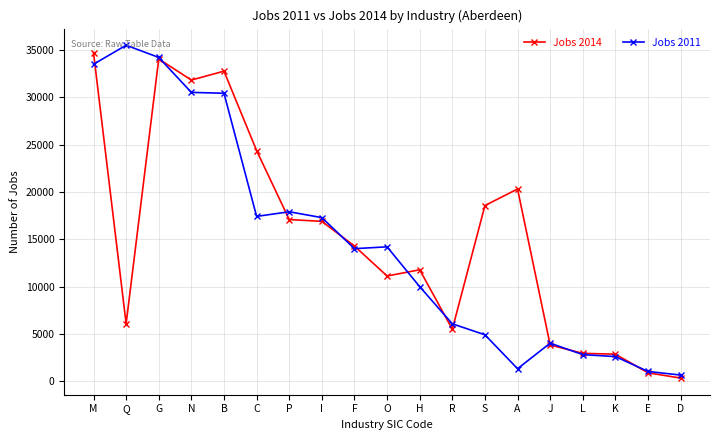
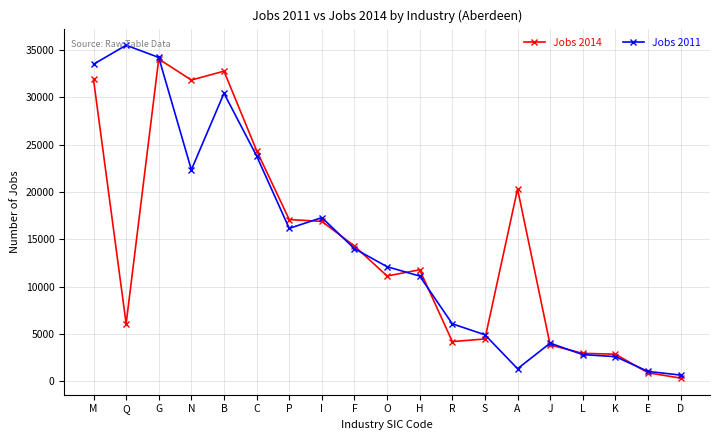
  {
    "Jobs 2014": {
-     "M": 35000,
+     "M": 32000,
      "Q": 6000,
      "N": 32000,
      "B": 33000,
      "C": 24000,
      "P": 17000,
      "I": 17000,
      "F": 14000,
      "O": 11000,
      "H": 12000,
-     "R": 5000,
-     "S": 19000,
+     "R": 4000,
+     "S": 4000,
      "A": 20000,
      "D": 0
    },
    "Jobs 2011": {
      "M": 34000,
      "Q": 36000,
-     "N": 31000,
+     "N": 22000,
      "B": 30000,
-     "C": 17000,
-     "P": 18000,
+     "C": 24000,
+     "P": 16000,
      "I": 17000,
      "F": 14000,
-     "O": 14000,
-     "H": 10000,
+     "O": 12000,
+     "H": 11000,
      "R": 6000,
      "S": 5000,
      "A": 1000,
      "D": 1000
    }
  }
